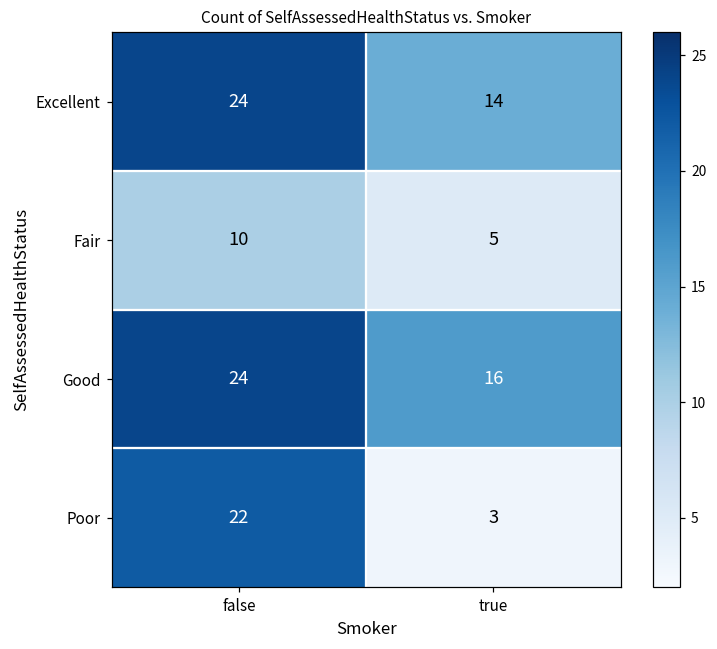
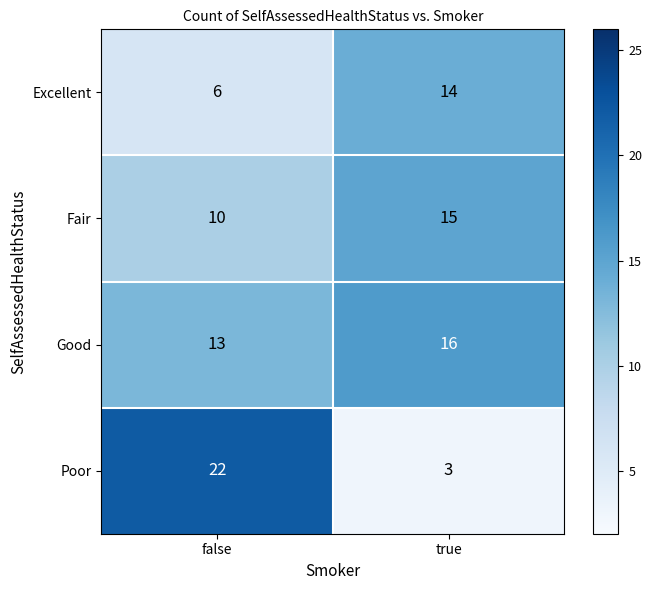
  {
    "Excellent": {
-     "false": 24,
+     "false": 6,
      "true": 14
    },
    "Fair": {
      "false": 10,
-     "true": 5
+     "true": 15
    },
    "Good": {
-     "false": 24,
+     "false": 13,
      "true": 16
    },
    "Poor": {
      "false": 22,
      "true": 3
    }
  }
